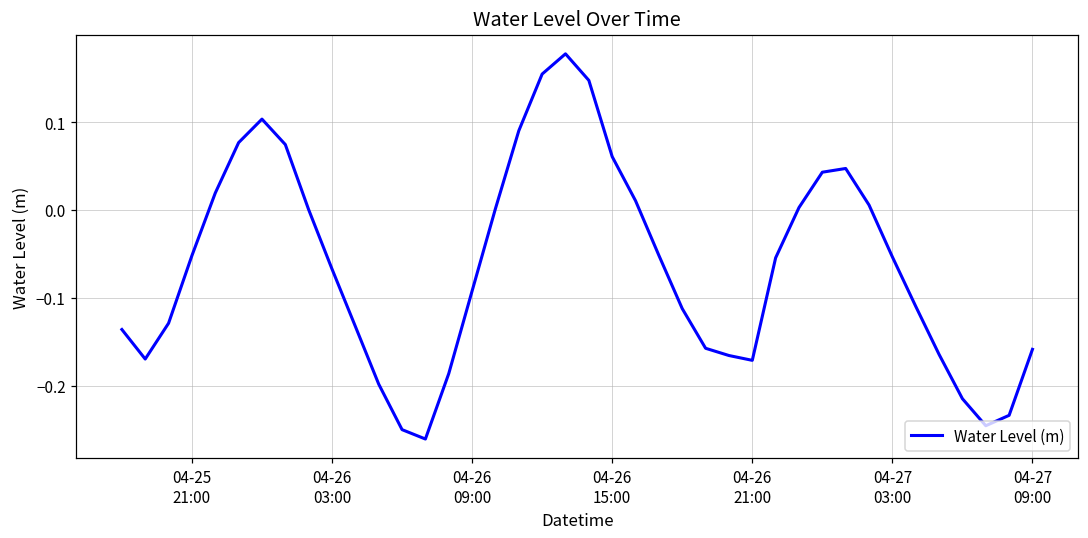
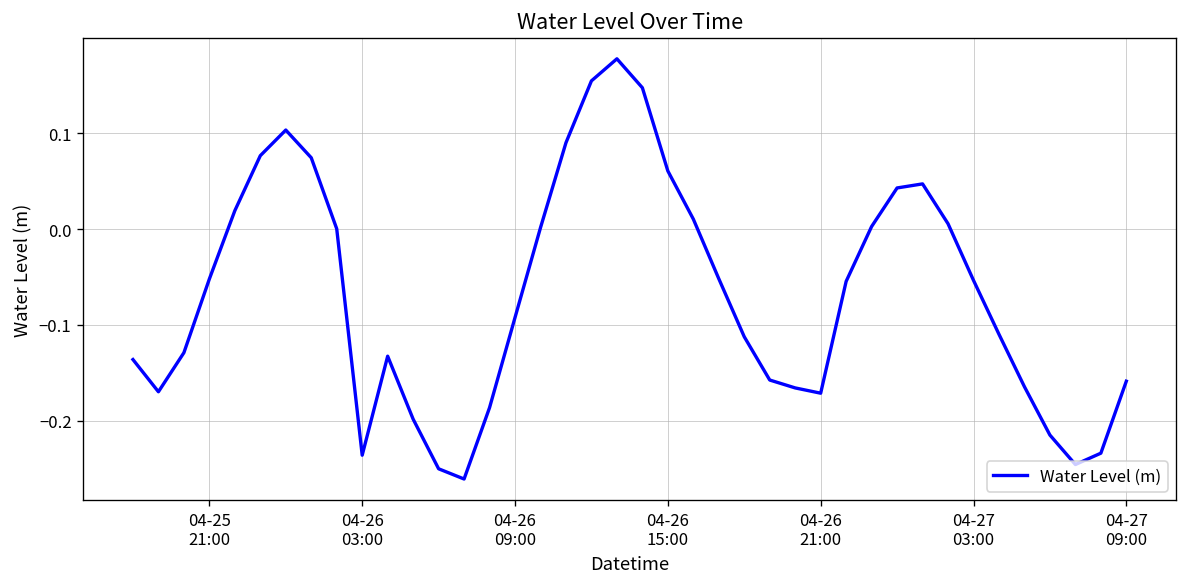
  {
    "04-25 21:00": -0.05,
-   "04-26 03:00": -0.07,
+   "04-26 03:00": -0.24,
    "04-26 09:00": -0.09,
    "04-26 15:00": 0.06,
    "04-26 21:00": -0.17,
    "04-27 03:00": -0.05,
    "04-27 09:00": -0.16
  }
